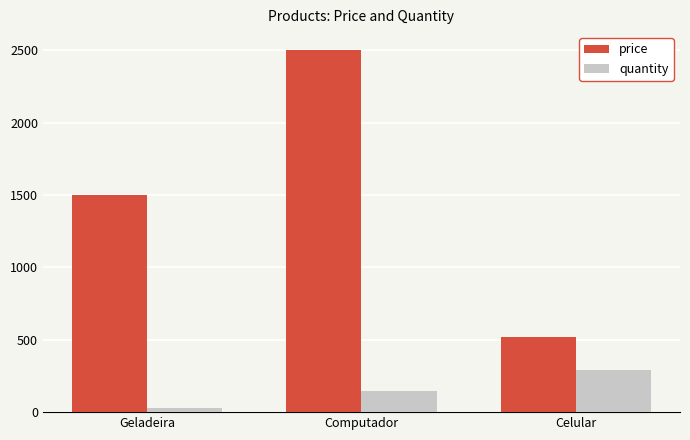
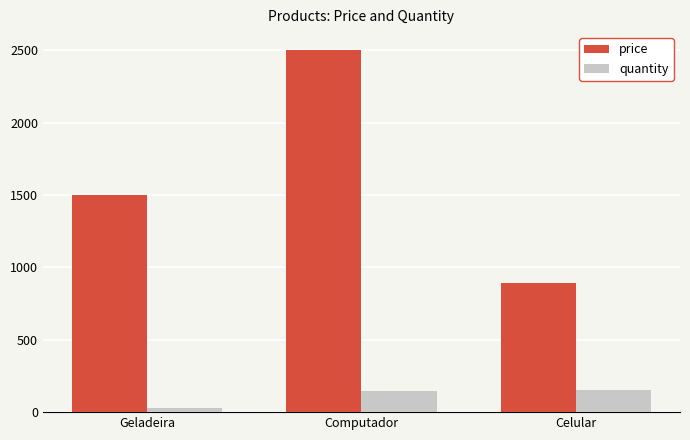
  {
    "price": {
      "Geladeira": 1500,
      "Computador": 2500,
-     "Celular": 520
+     "Celular": 890
    },
    "quantity": {
      "Geladeira": 30,
      "Computador": 150,
-     "Celular": 290
+     "Celular": 150
    }
  }
